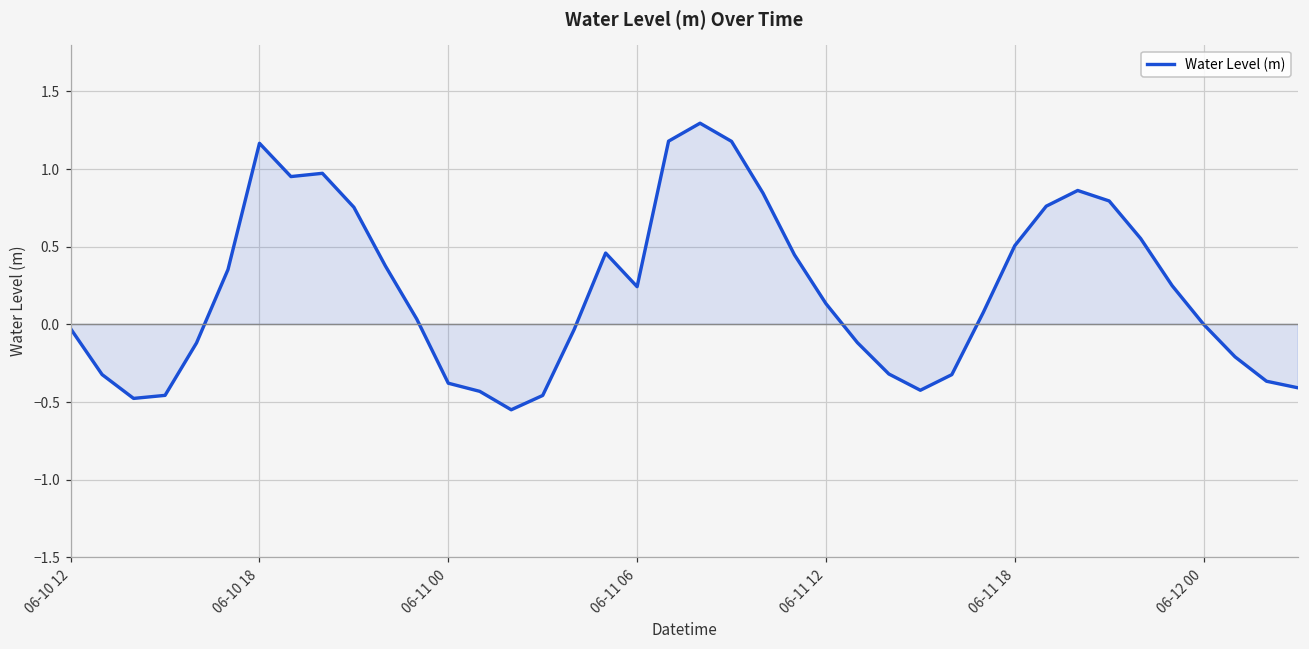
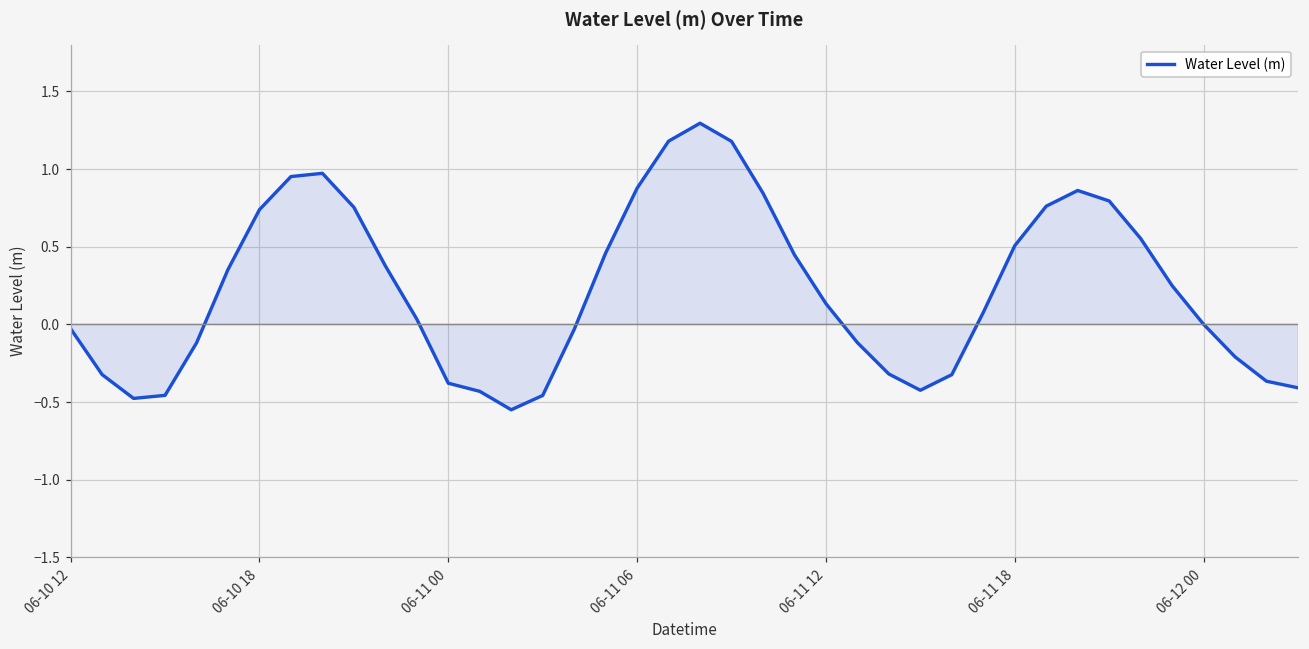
  {
    "06-10 12": -0.03,
-   "06-10 18": 1.17,
+   "06-10 18": 0.74,
    "06-11 00": -0.38,
-   "06-11 06": 0.24,
+   "06-11 06": 0.88,
    "06-11 12": 0.13,
    "06-11 18": 0.51,
    "06-12 00": 0.00
  }
